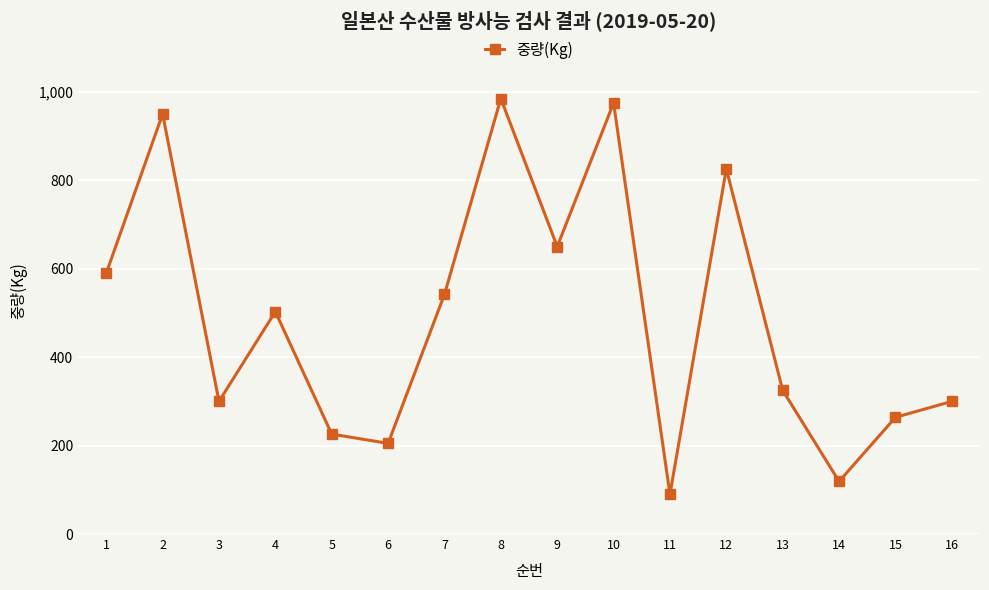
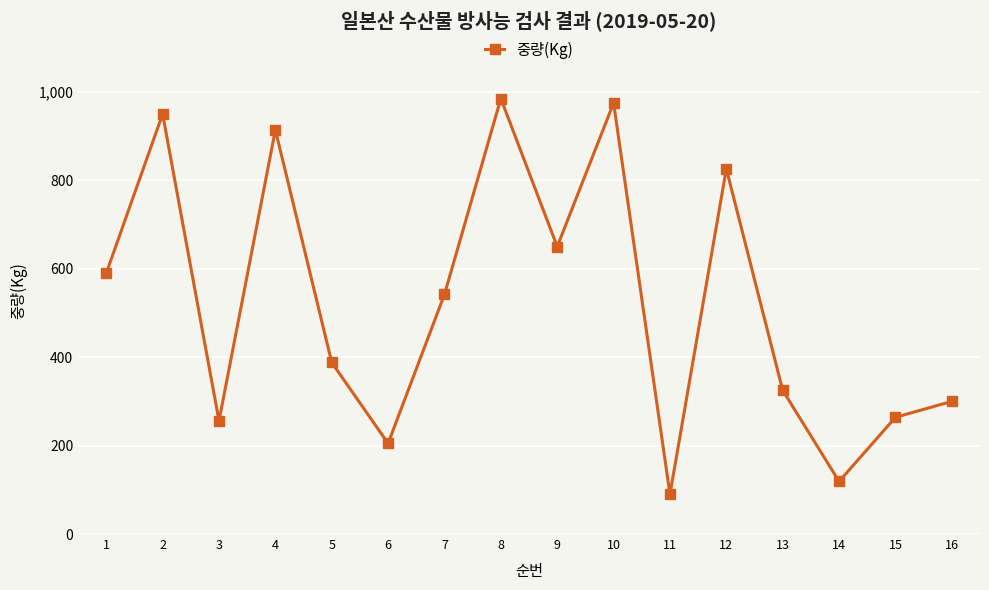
  {
    "1": 590,
    "2": 950,
-   "3": 300,
-   "4": 500,
-   "5": 230,
+   "3": 260,
+   "4": 910,
+   "5": 390,
    "6": 210,
    "7": 540,
    "8": 990,
    "9": 650,
    "10": 980,
    "11": 90,
    "12": 830,
    "13": 330,
    "14": 120,
    "15": 260,
    "16": 300
  }
